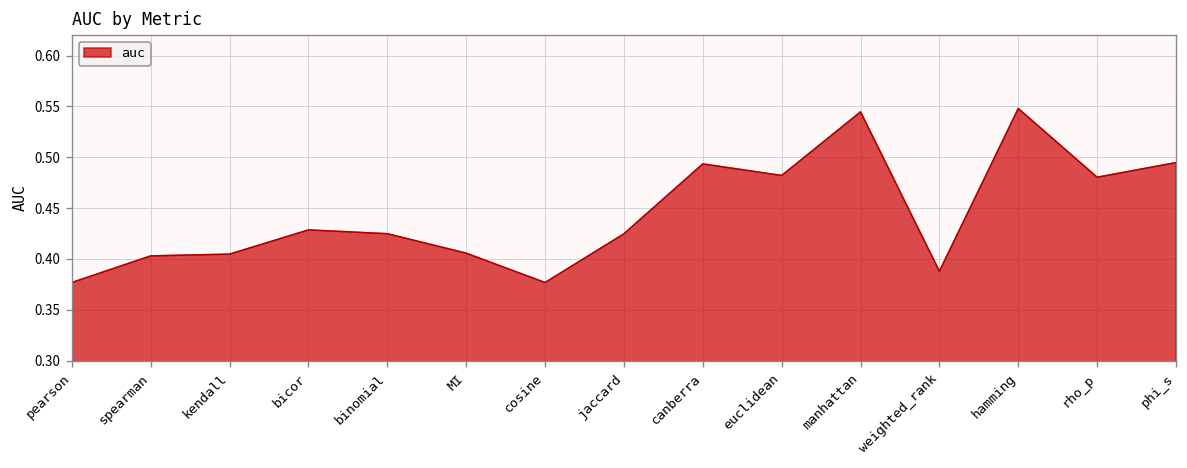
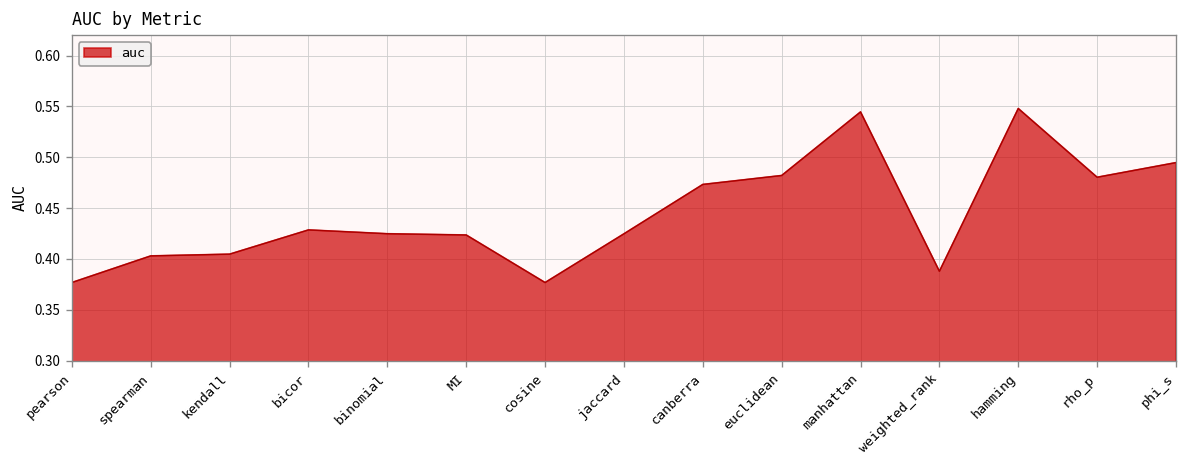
  {
    "pearson": 0.38,
    "spearman": 0.40,
    "kendall": 0.40,
    "bicor": 0.43,
    "binomial": 0.42,
-   "MI": 0.41,
+   "MI": 0.42,
    "cosine": 0.38,
    "jaccard": 0.42,
-   "canberra": 0.49,
+   "canberra": 0.47,
    "euclidean": 0.48,
    "manhattan": 0.54,
    "weighted_rank": 0.39,
    "hamming": 0.55,
    "rho_p": 0.48,
    "phi_s": 0.49
  }
